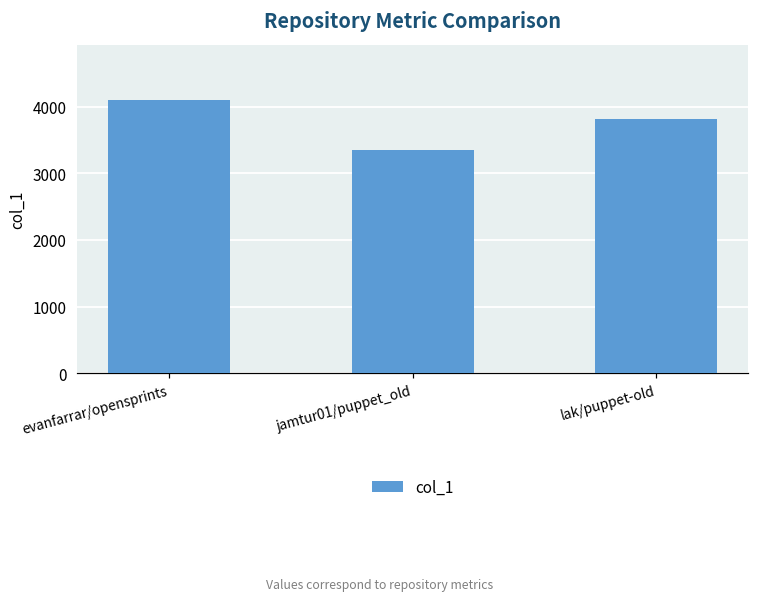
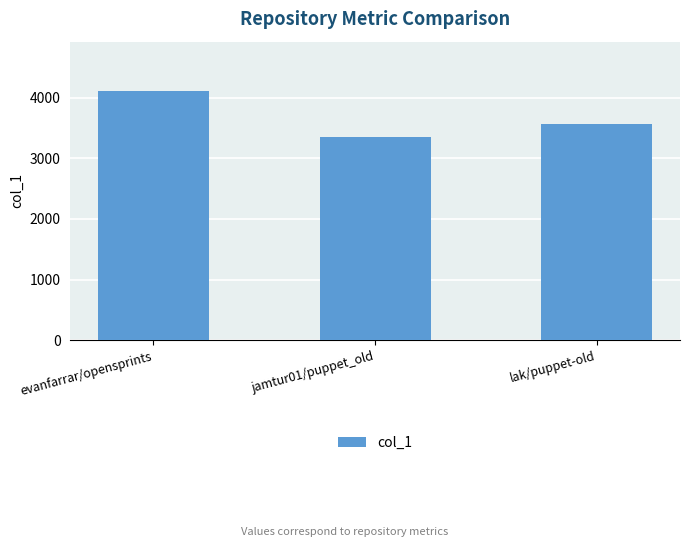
  {
    "evanfarrar/opensprints": 4100,
    "jamtur01/puppet_old": 3400,
-   "lak/puppet-old": 3800
+   "lak/puppet-old": 3600
  }
